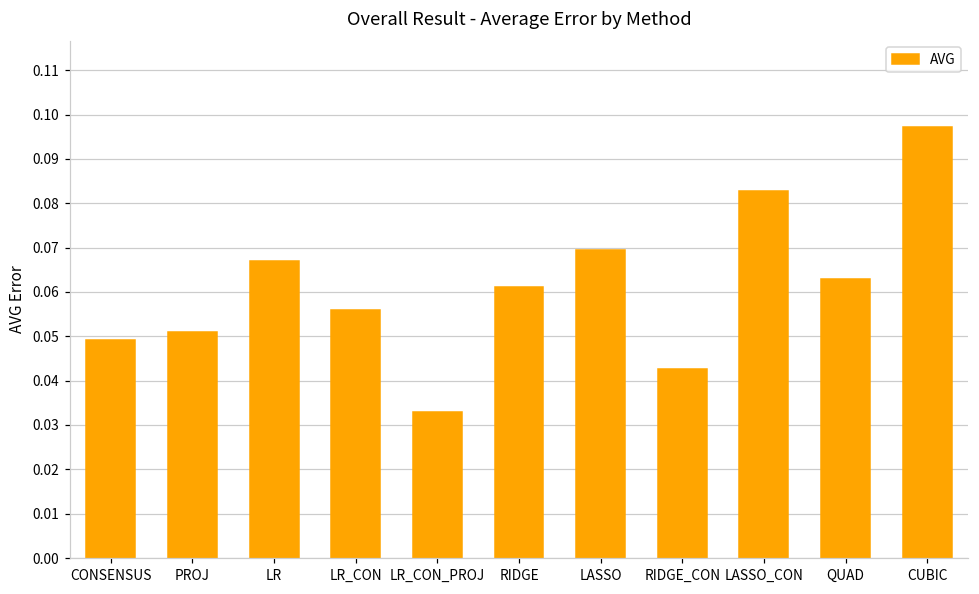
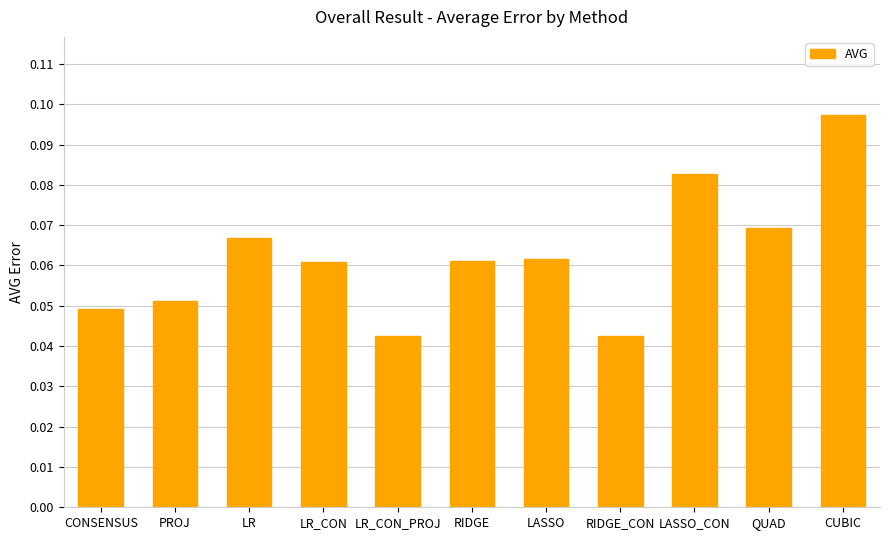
  {
    "CONSENSUS": 0.049,
    "PROJ": 0.051,
    "LR": 0.067,
-   "LR_CON": 0.056,
-   "LR_CON_PROJ": 0.033,
+   "LR_CON": 0.061,
+   "LR_CON_PROJ": 0.043,
    "RIDGE": 0.061,
-   "LASSO": 0.070,
+   "LASSO": 0.062,
    "RIDGE_CON": 0.043,
    "LASSO_CON": 0.083,
-   "QUAD": 0.063,
+   "QUAD": 0.069,
    "CUBIC": 0.097
  }
